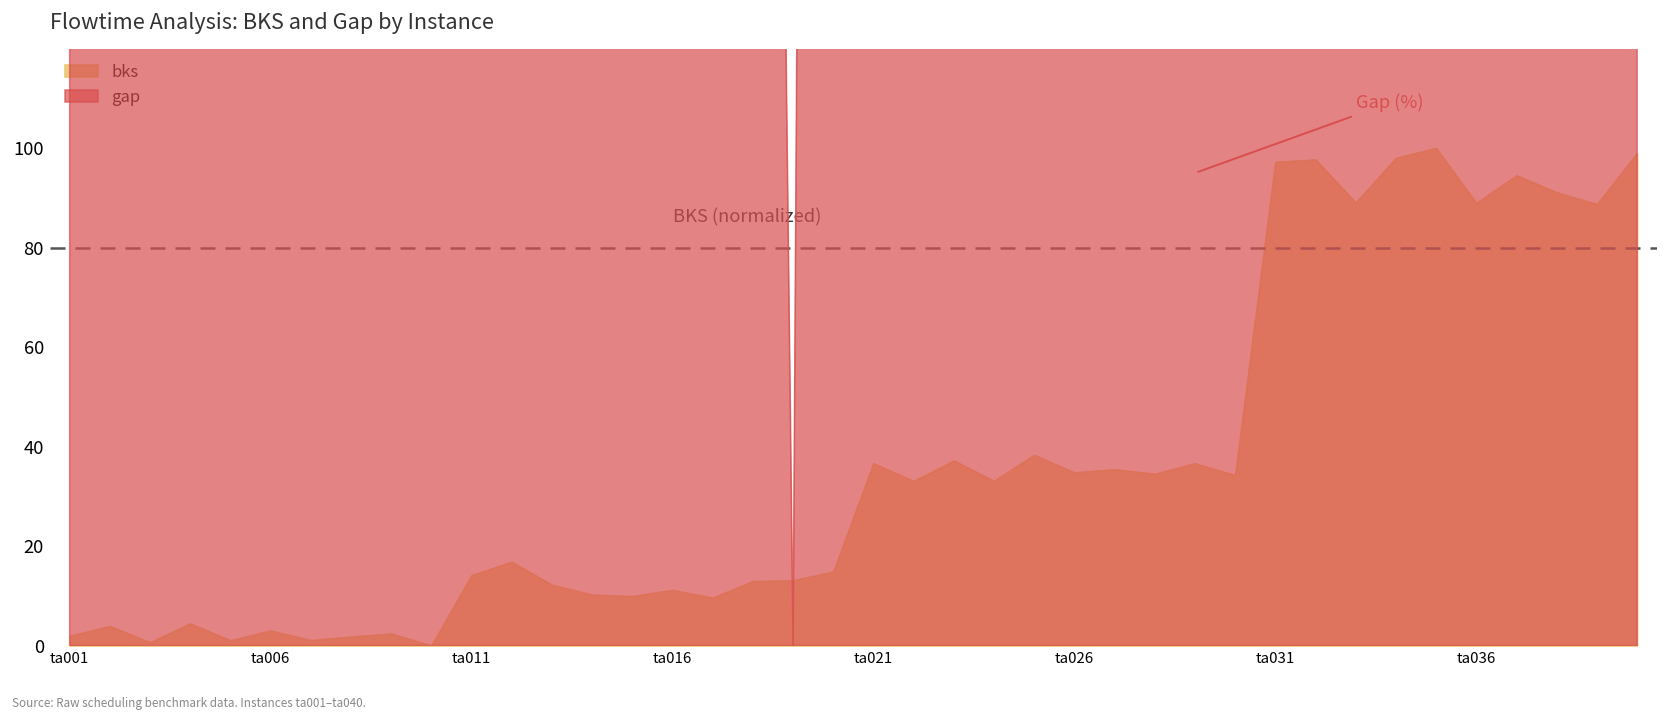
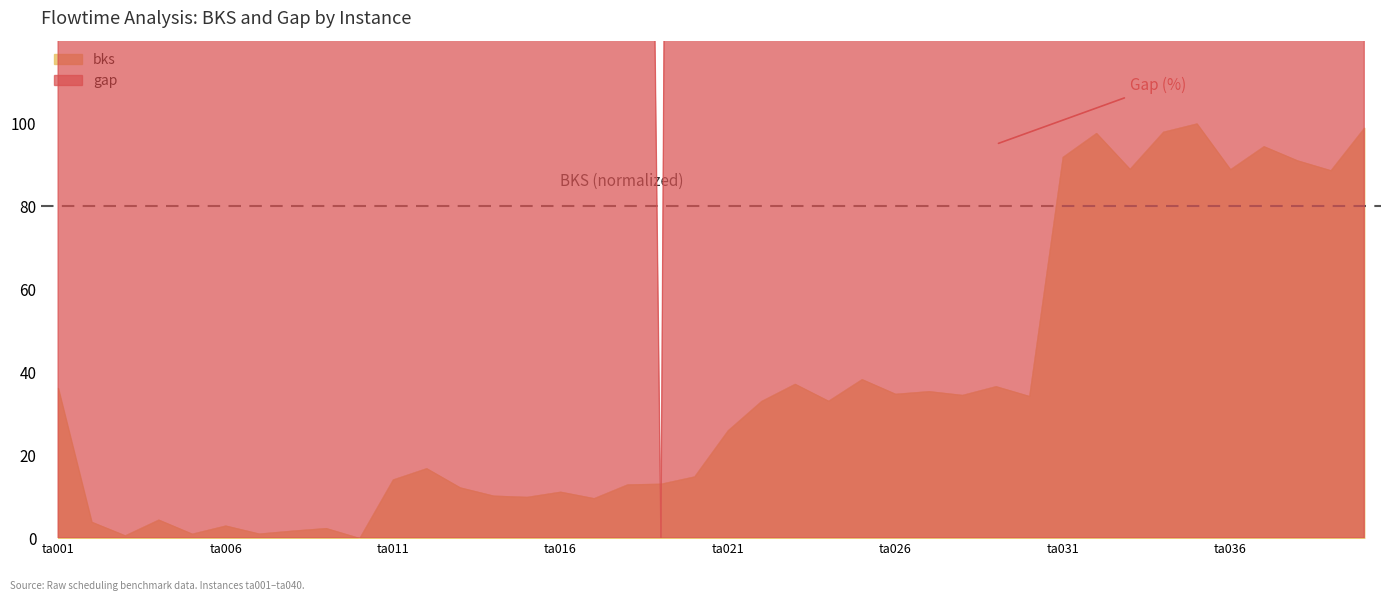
  {
    "bks": {
-     "ta001": 2,
+     "ta001": 36,
      "ta006": 3,
      "ta011": 14,
      "ta016": 11,
-     "ta021": 37,
+     "ta021": 26,
      "ta026": 35,
-     "ta031": 97,
+     "ta031": 92,
      "ta036": 89
    }
  }
